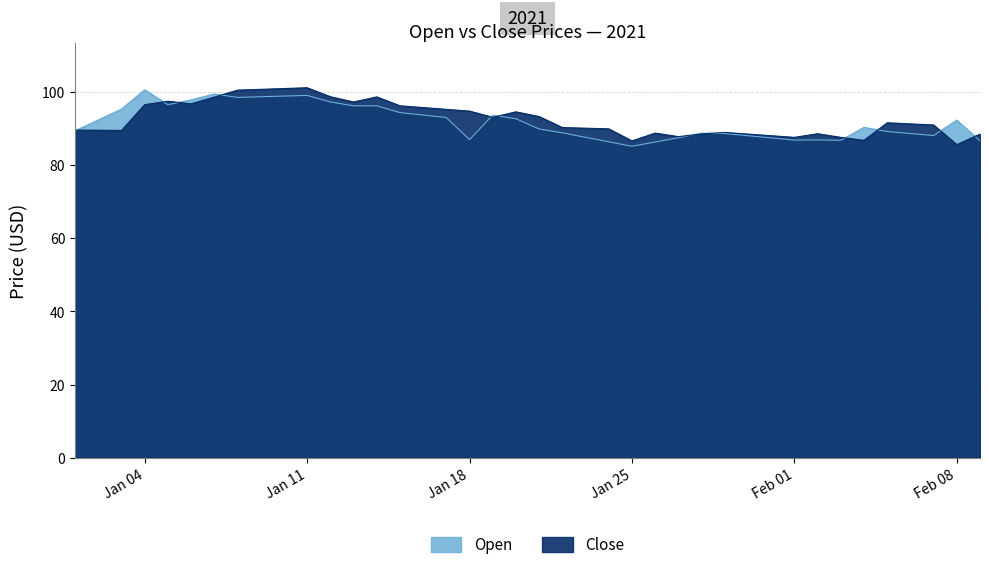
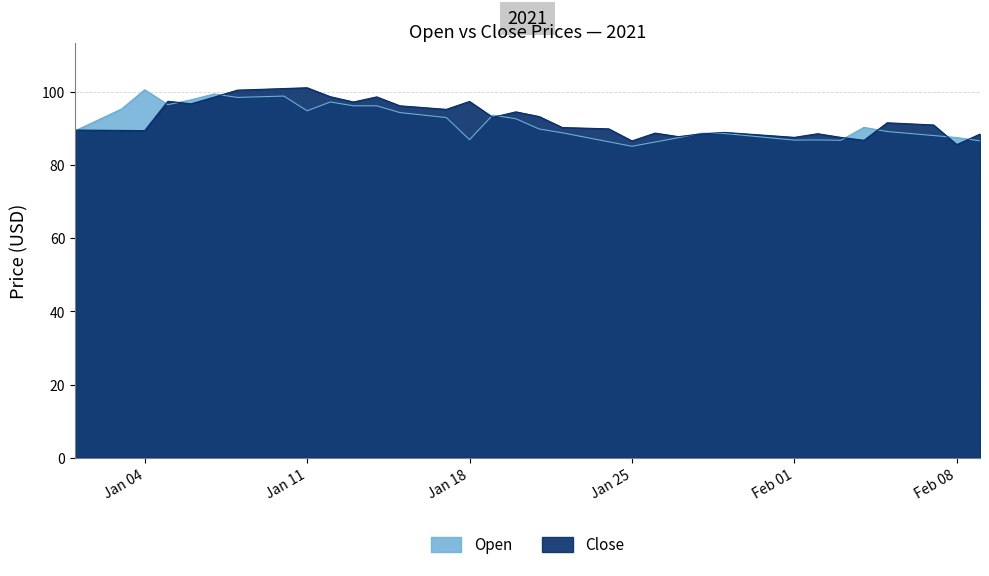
  {
    "Open": {
      "Jan 04": 101,
-     "Jan 11": 99,
+     "Jan 11": 95,
      "Jan 18": 87,
      "Jan 25": 85,
      "Feb 01": 87,
-     "Feb 08": 92
+     "Feb 08": 88
    },
    "Close": {
-     "Jan 04": 97,
+     "Jan 04": 89,
      "Jan 11": 101,
-     "Jan 18": 95,
+     "Jan 18": 97,
      "Jan 25": 87,
      "Feb 01": 88,
      "Feb 08": 86
    }
  }
